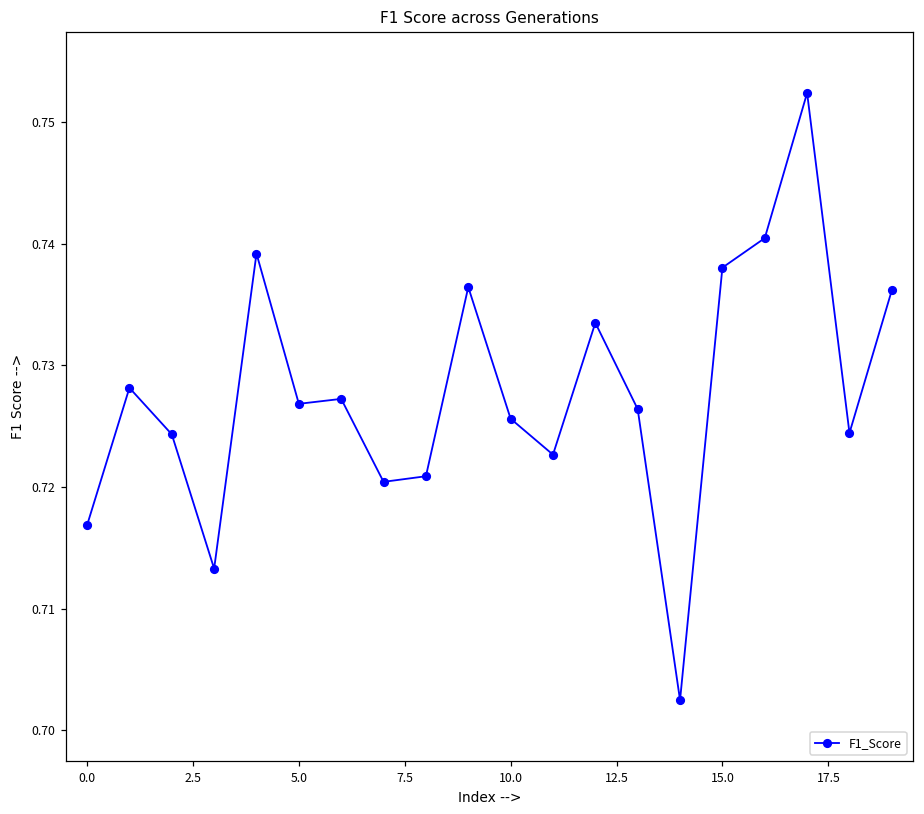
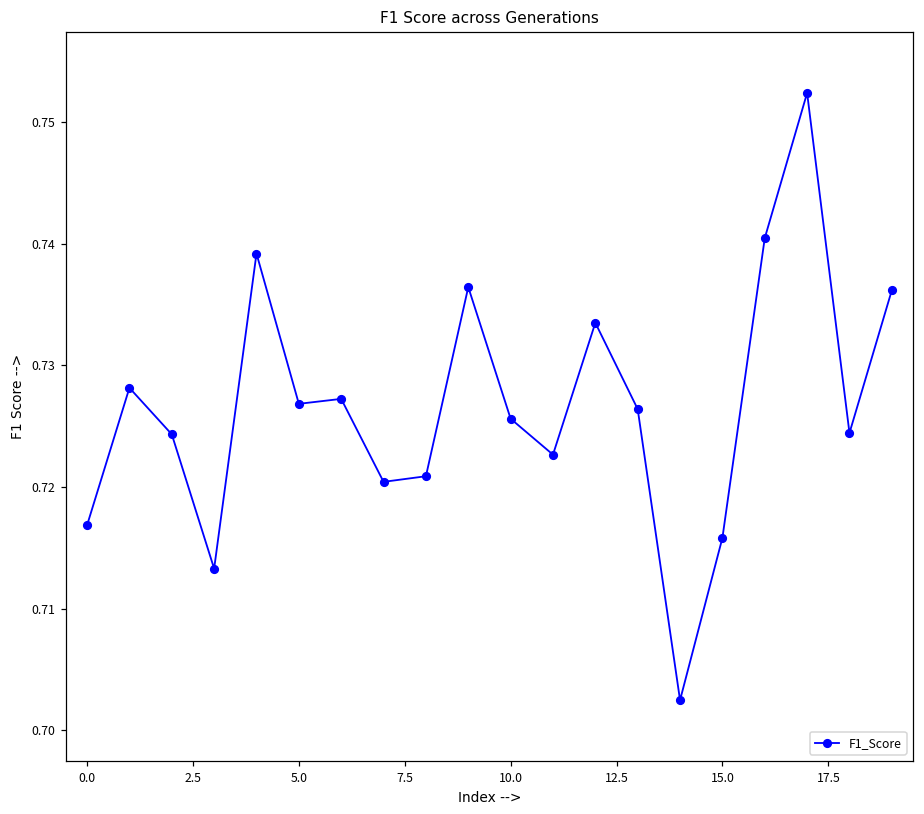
  {
    "0.0": 0.7169,
    "5.0": 0.7268,
    "10.0": 0.7256,
-   "15.0": 0.7380
+   "15.0": 0.7158
  }
